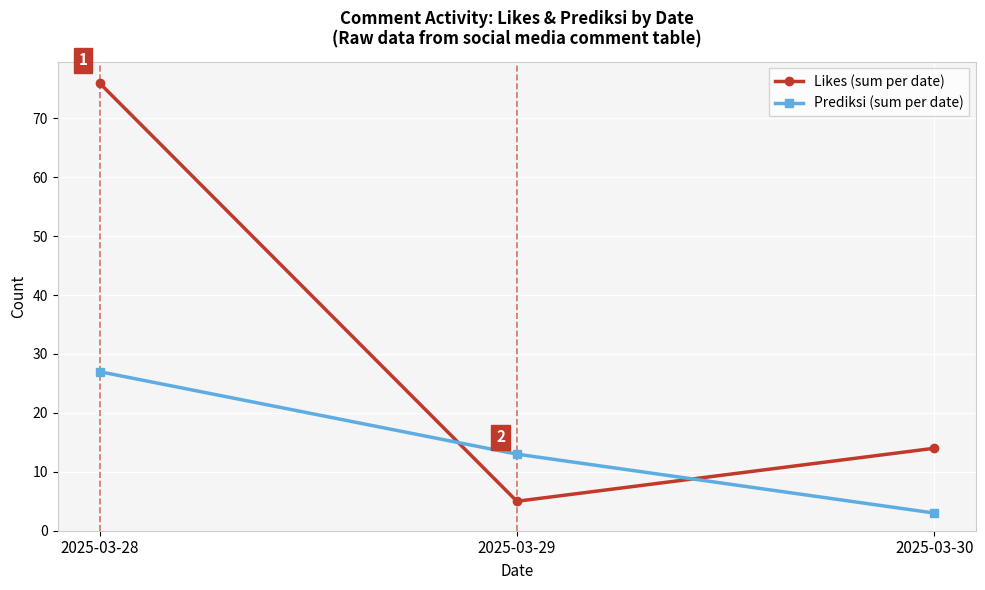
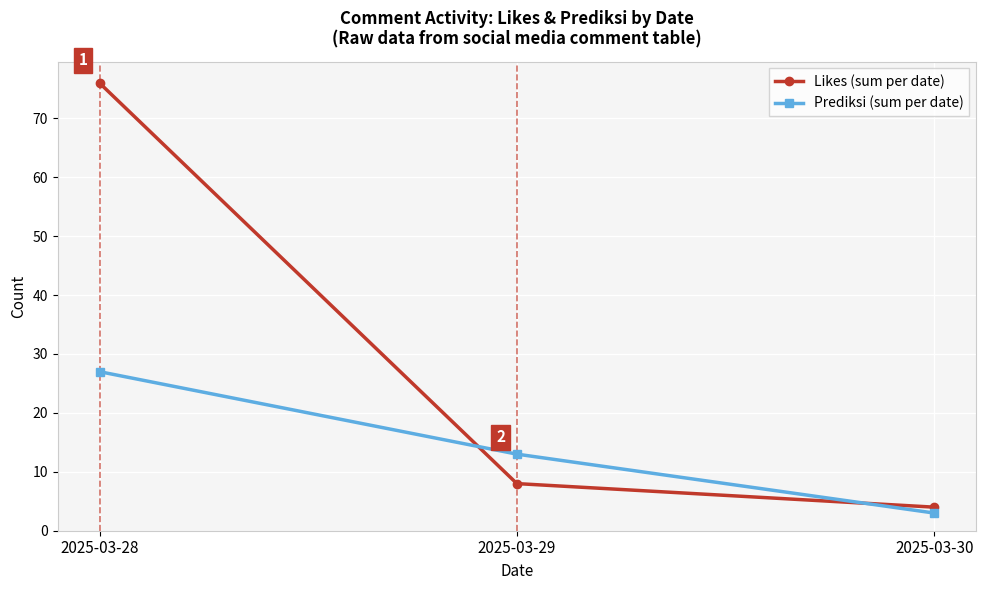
  {
    "Likes (sum per date)": {
-     "2025-03-29": 5,
-     "2025-03-30": 14
+     "2025-03-29": 8,
+     "2025-03-30": 4
    },
    "Prediksi (sum per date)": {
      "2025-03-28": 27,
      "2025-03-30": 3
    }
  }
